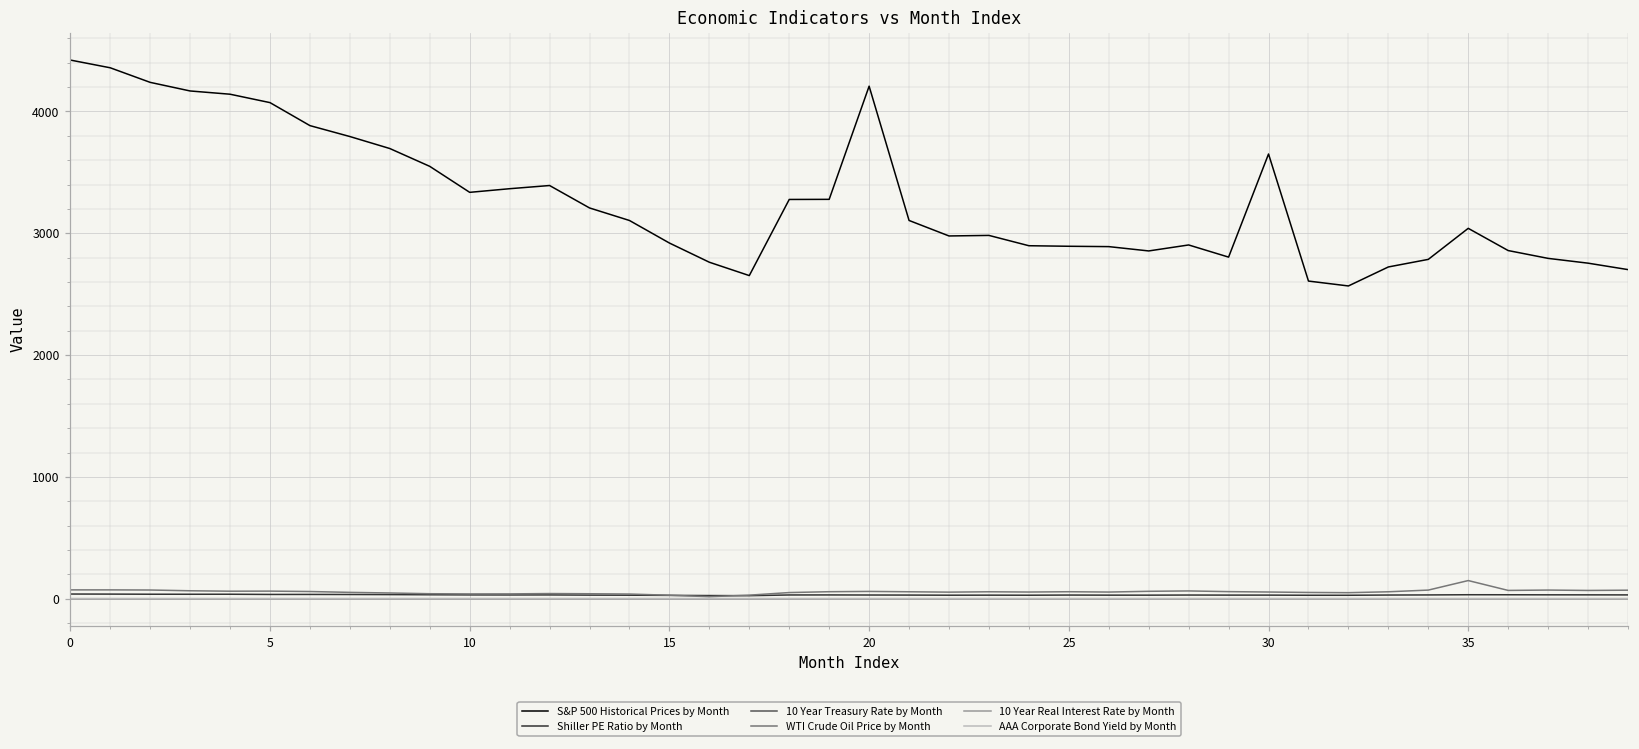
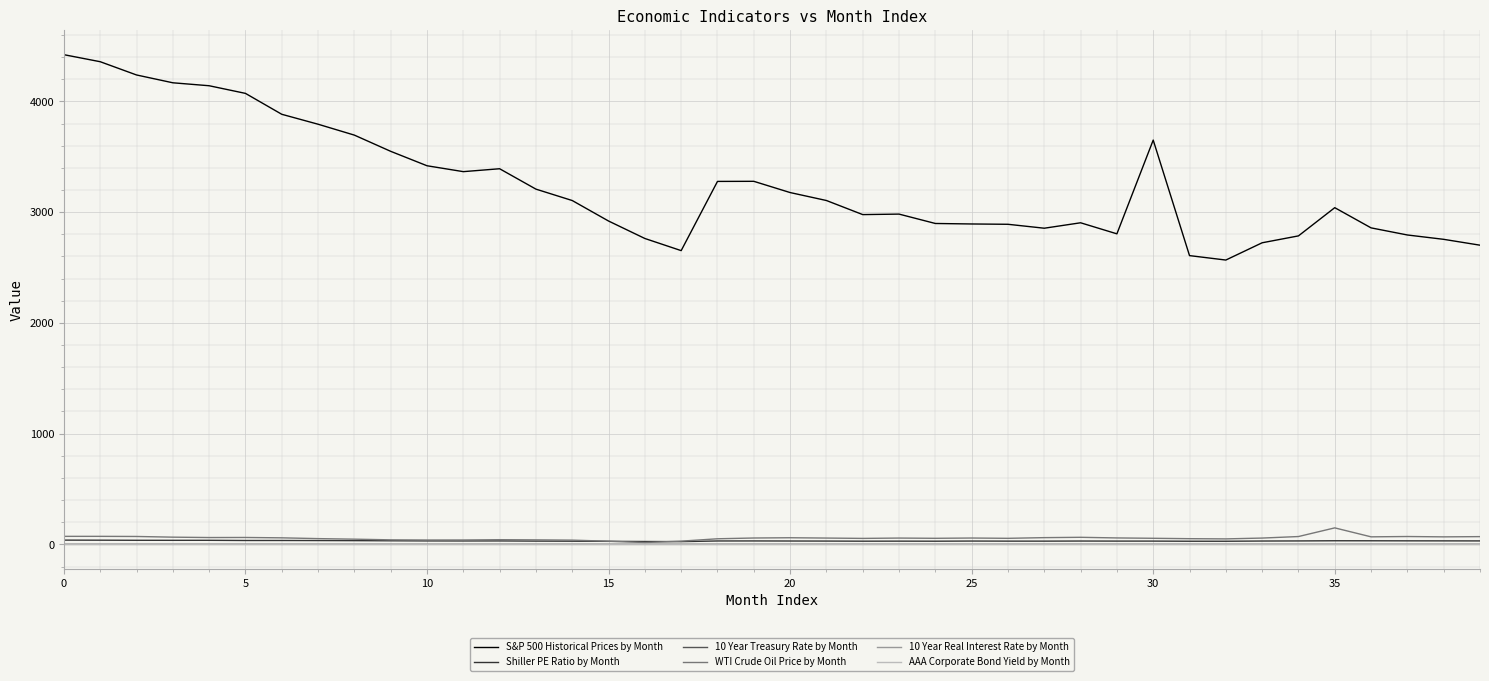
  {
    "S&P 500 Historical Prices by Month": {
      "0": 4420,
      "5": 4070,
-     "10": 3340,
+     "10": 3420,
      "15": 2920,
-     "20": 4210,
+     "20": 3180,
      "25": 2890,
      "30": 3650,
      "35": 3040
    },
    "Shiller PE Ratio by Month": {
      "0": 40,
      "5": 40,
      "20": 30,
      "25": 30,
      "30": 30,
      "35": 30
    },
    "AAA Corporate Bond Yield by Month": {
      "0": 0,
      "5": 0,
      "10": 0,
      "15": 0,
      "20": 0,
      "25": 0,
      "30": 0,
      "35": 0
    },
    "WTI Crude Oil Price by Month": {
      "0": 70,
      "5": 60,
      "20": 60,
      "25": 60,
      "30": 50,
      "35": 150
    }
  }
